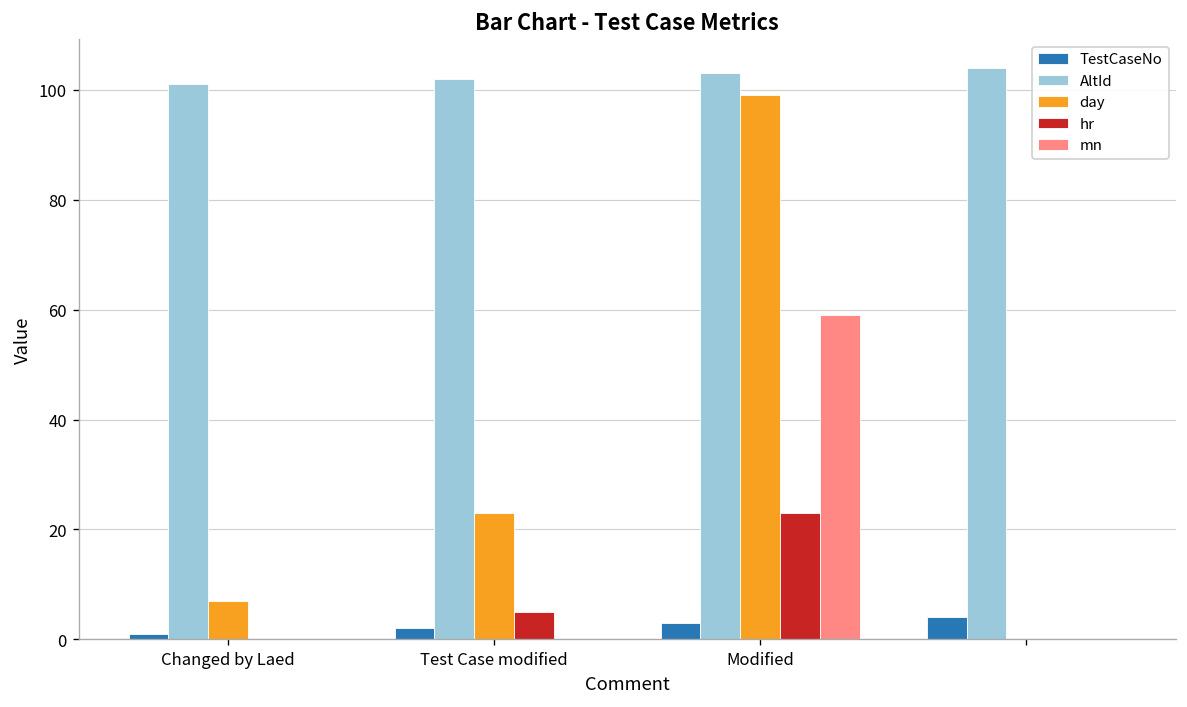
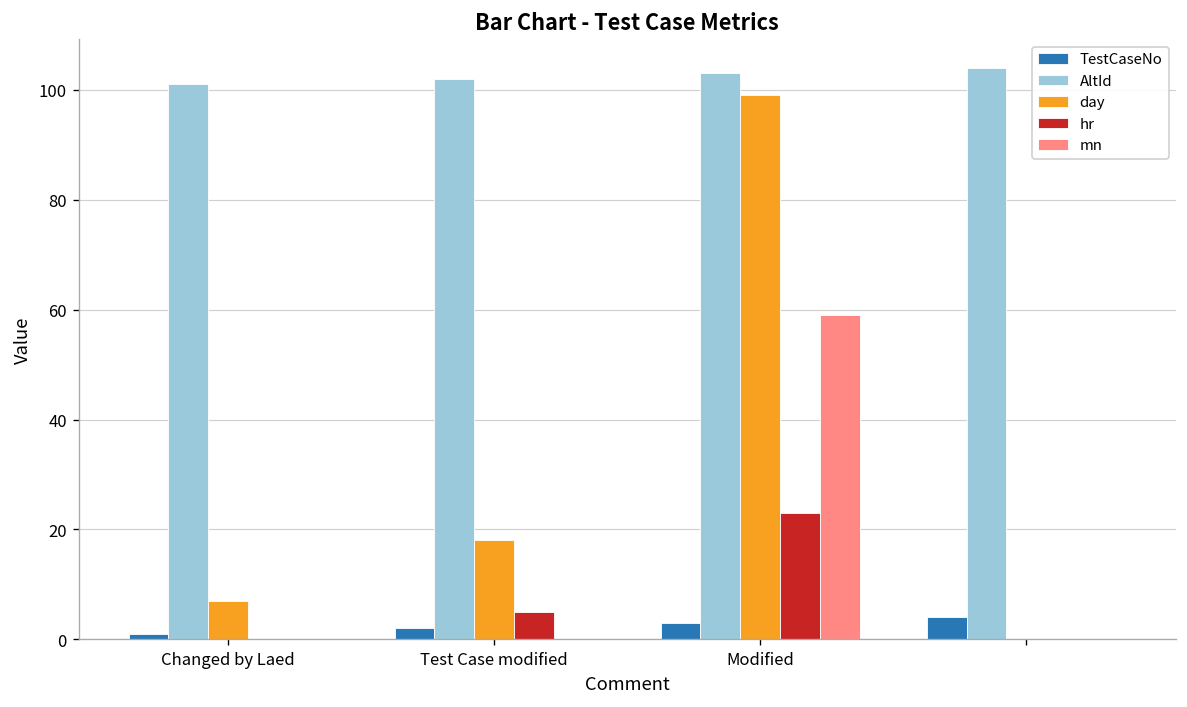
  {
    "day": {
      "Changed by Laed": 7,
-     "Test Case modified": 23,
+     "Test Case modified": 18,
      "Modified": 99
    }
  }
